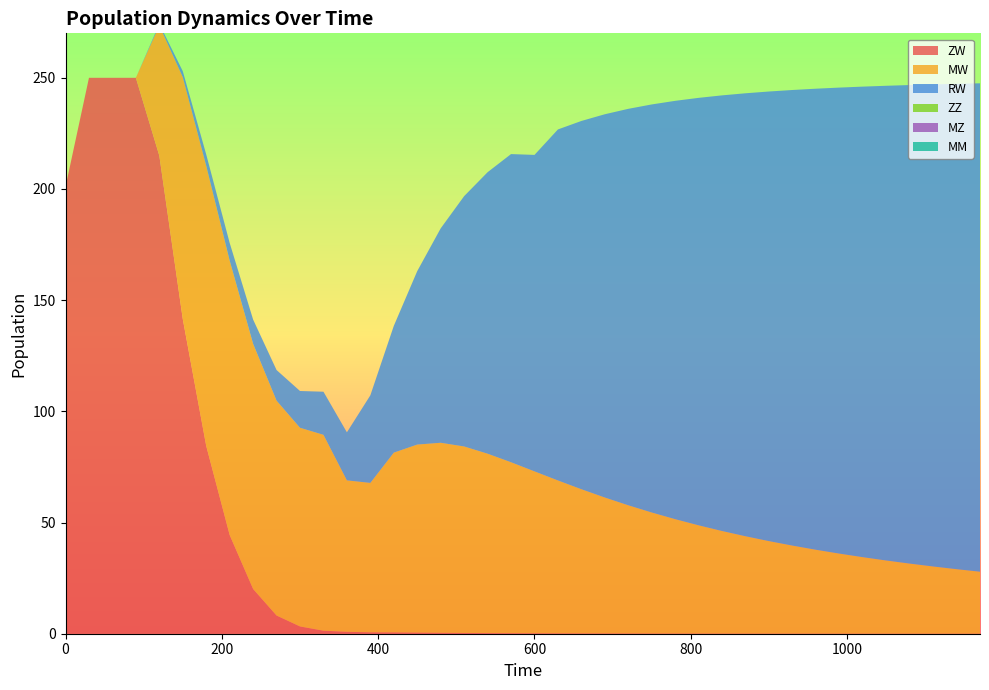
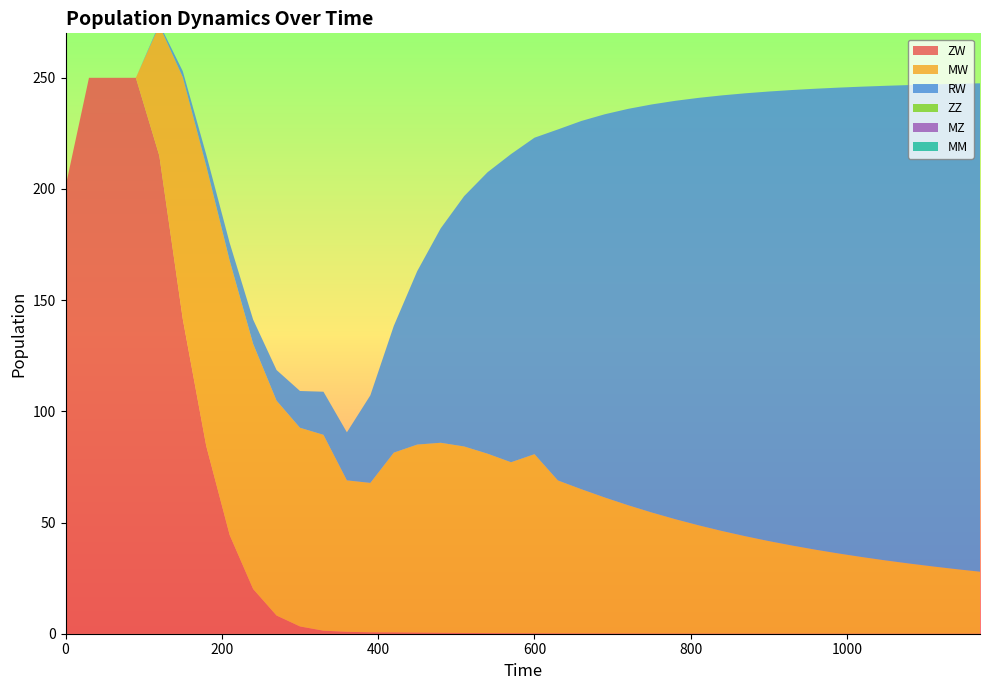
  {
    "MW": {
-     "600": 73
+     "600": 81
    }
  }
